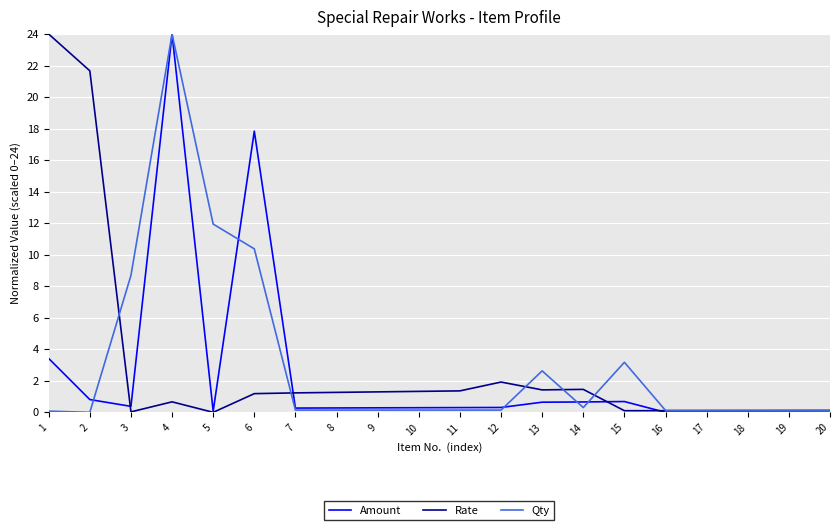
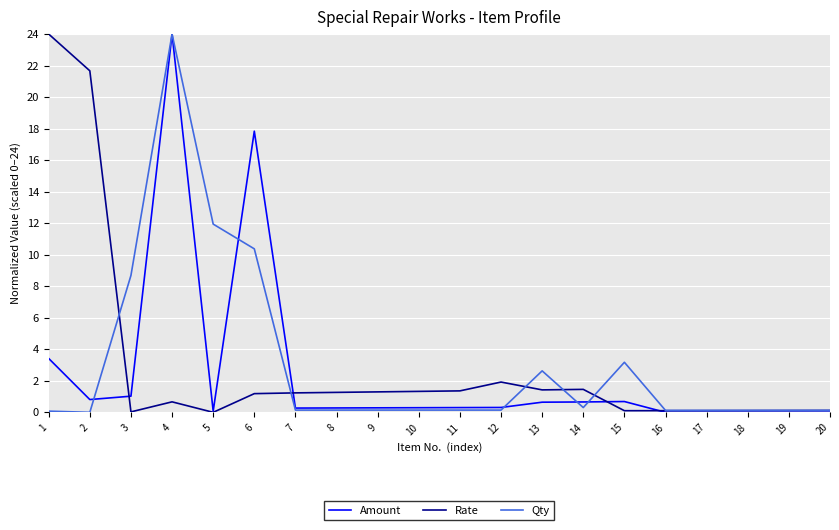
  {
    "Amount": {
      "1": 3.4,
      "2": 0.8,
-     "3": 0.4,
+     "3": 1.0,
      "6": 17.8,
      "12": 0.3,
      "13": 0.6,
      "14": 0.7,
      "15": 0.7
    },
    "Rate": {
      "1": 24.0,
      "2": 21.7,
      "3": 0.0,
      "4": 0.7,
      "6": 1.2,
      "7": 1.2,
      "8": 1.3,
      "9": 1.3,
      "10": 1.3,
      "11": 1.4,
      "12": 1.9,
      "13": 1.4,
      "14": 1.5,
      "15": 0.1
    },
    "Qty": {
      "1": 0.1,
      "2": 0.0,
      "3": 8.7,
      "5": 11.9,
      "6": 10.4,
      "12": 0.1,
      "13": 2.6,
      "14": 0.3,
      "15": 3.2
    }
  }
